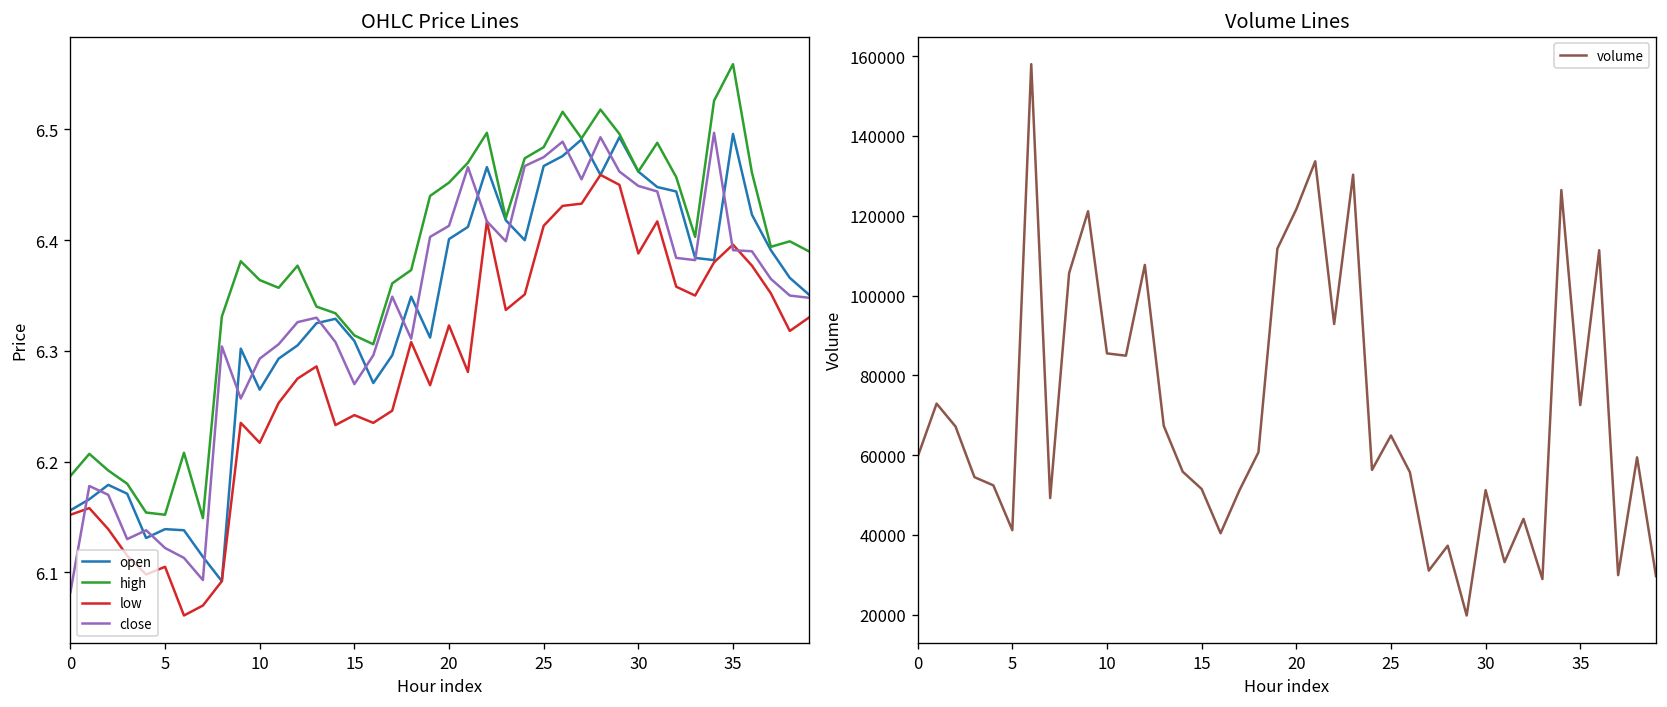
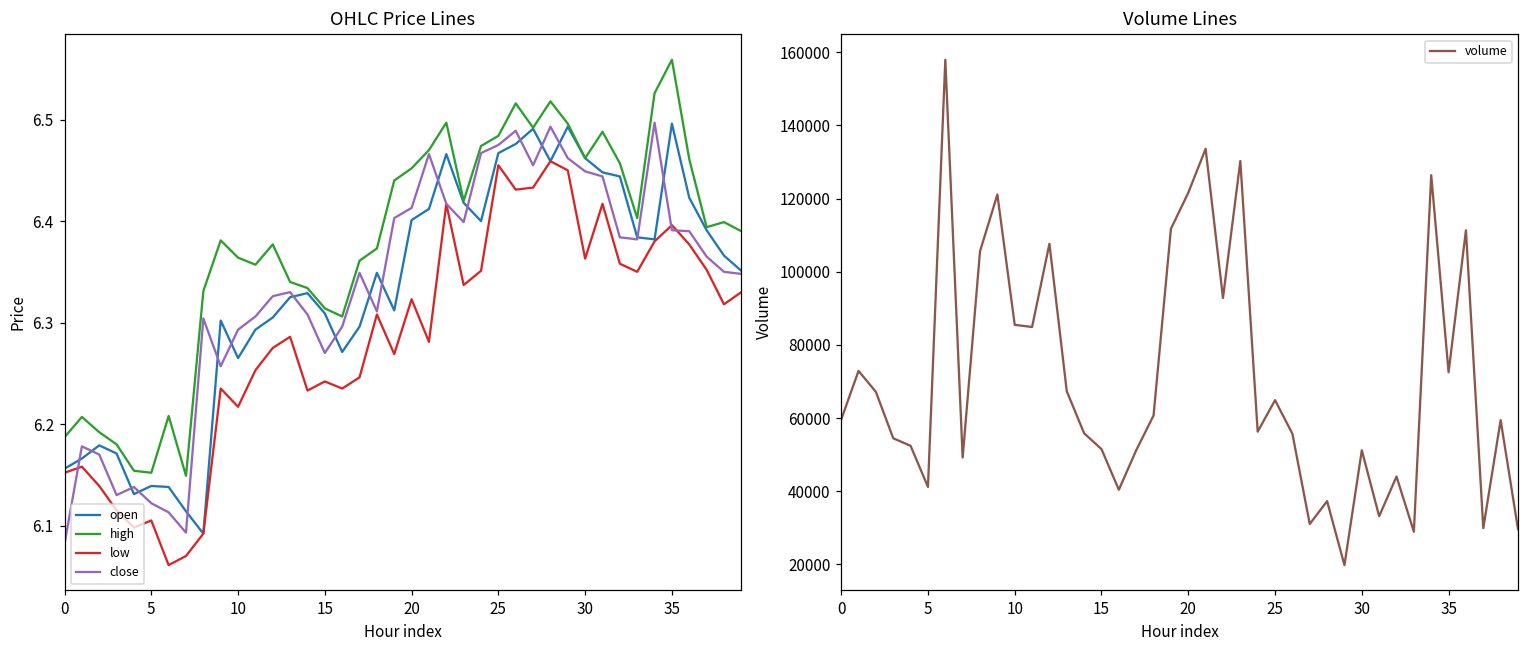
  {
    "OHLC Price Lines": {
      "open": {
        "0": 6.16,
        "5": 6.14,
        "10": 6.27,
        "15": 6.31,
        "20": 6.40,
        "25": 6.47,
        "35": 6.50
      },
      "high": {
        "0": 6.19,
        "5": 6.15,
        "10": 6.36,
        "15": 6.31,
        "20": 6.45,
        "25": 6.48,
        "35": 6.56
      },
      "low": {
        "0": 6.15,
        "5": 6.11,
        "10": 6.22,
        "15": 6.24,
        "20": 6.32,
-       "25": 6.41,
-       "30": 6.39,
+       "25": 6.46,
+       "30": 6.36,
        "35": 6.40
      },
      "close": {
        "0": 6.08,
        "5": 6.12,
        "10": 6.29,
        "15": 6.27,
        "20": 6.41,
        "25": 6.48,
        "30": 6.45,
        "35": 6.39
      }
    },
    "Volume Lines": {
      "0": 60000,
      "5": 41000,
      "10": 85000,
      "15": 52000,
      "20": 122000,
      "25": 65000,
      "30": 51000,
      "35": 73000
    }
  }
